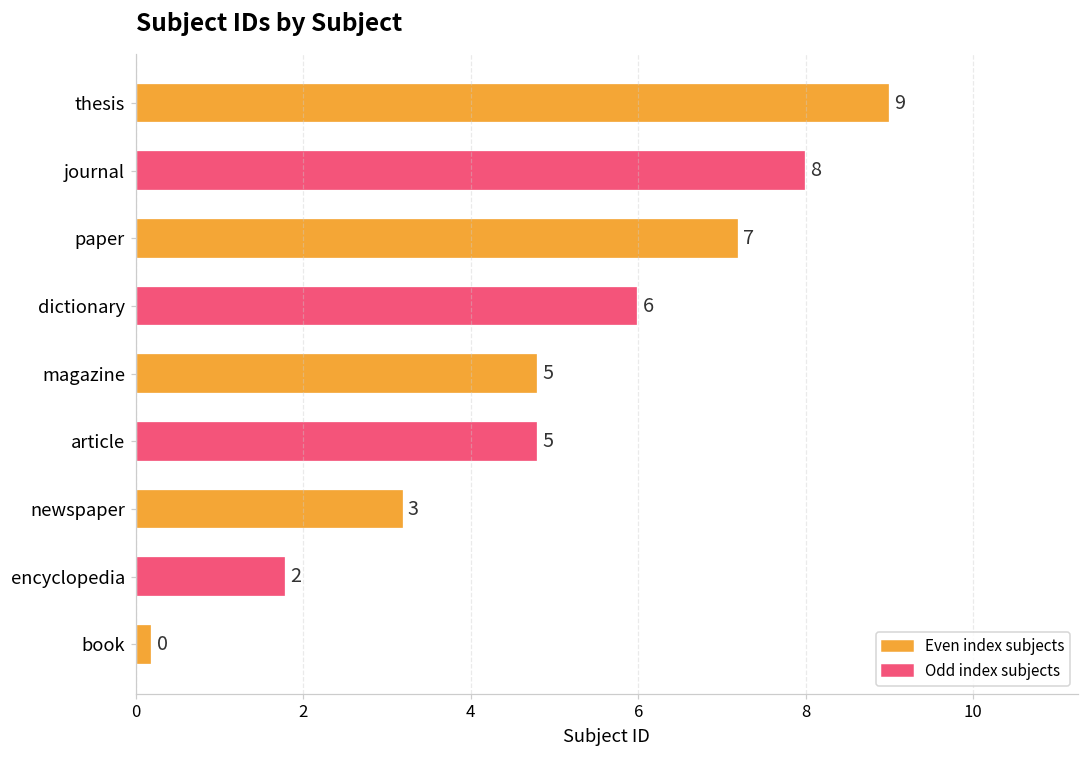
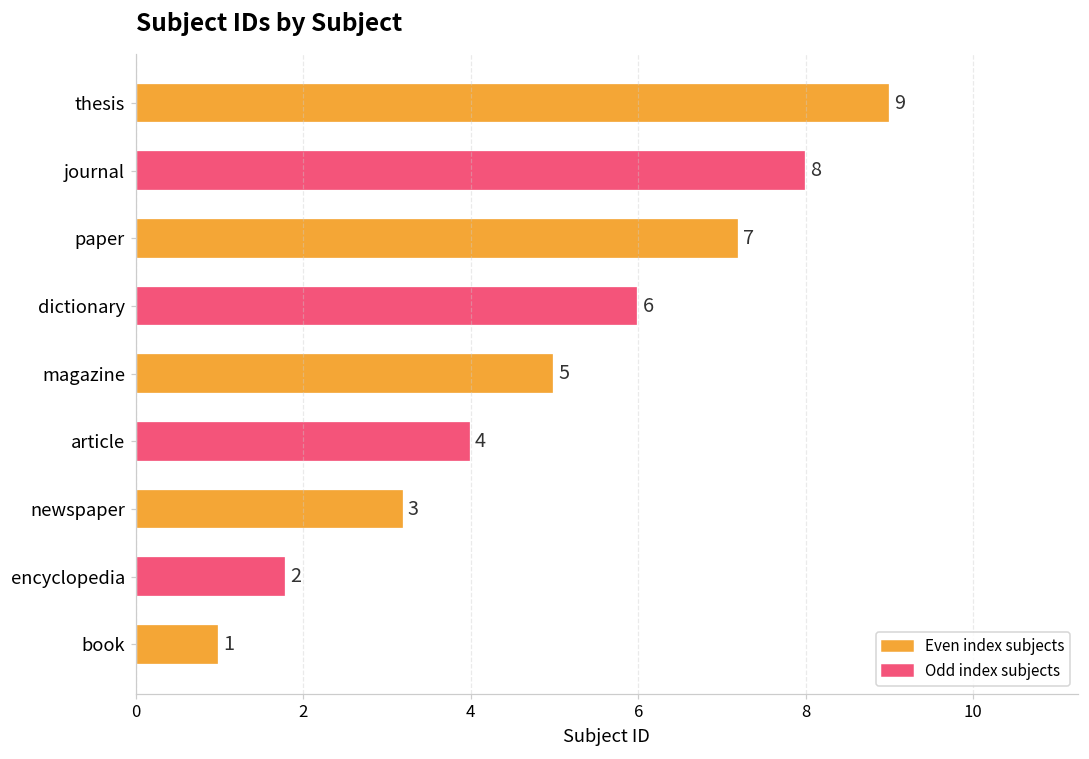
  {
    "thesis": 9,
    "journal": 8,
    "paper": 7,
    "dictionary": 6,
-   "magazine": 4.8,
-   "article": 5,
+   "magazine": 5.0,
+   "article": 4,
    "newspaper": 3,
    "encyclopedia": 2,
-   "book": 0
+   "book": 1
  }
